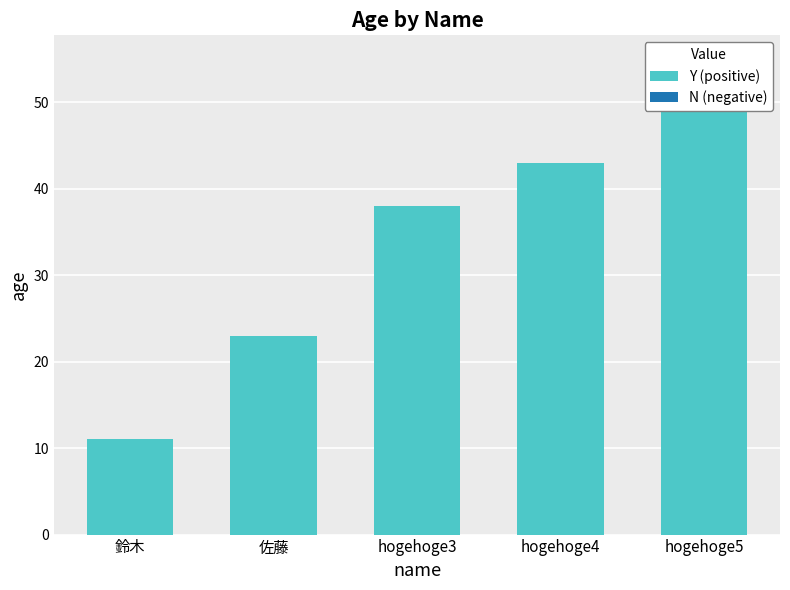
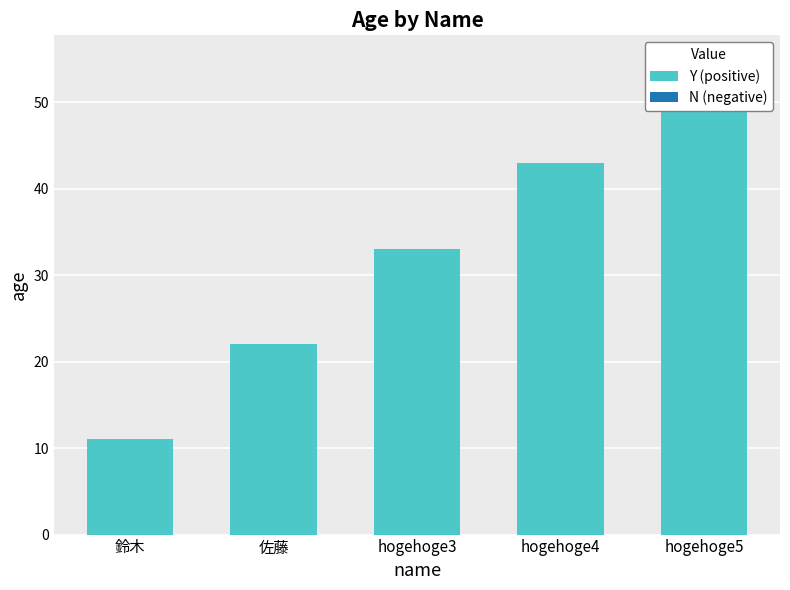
  {
    "鈴木": 11,
-   "佐藤": 23,
-   "hogehoge3": 38,
+   "佐藤": 22,
+   "hogehoge3": 33,
    "hogehoge4": 43
  }
